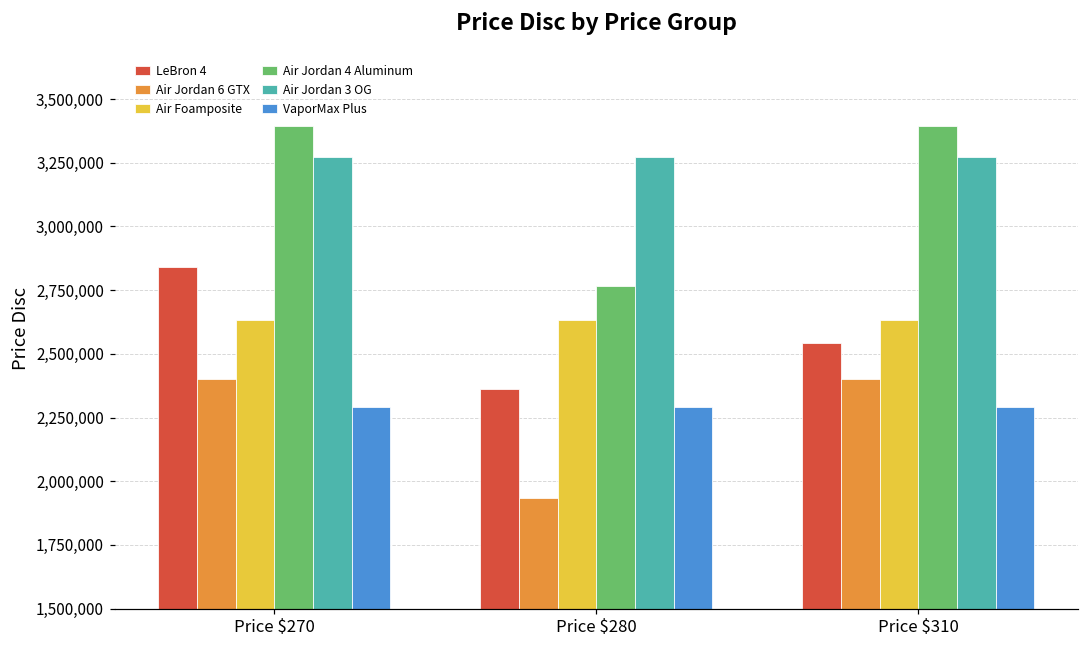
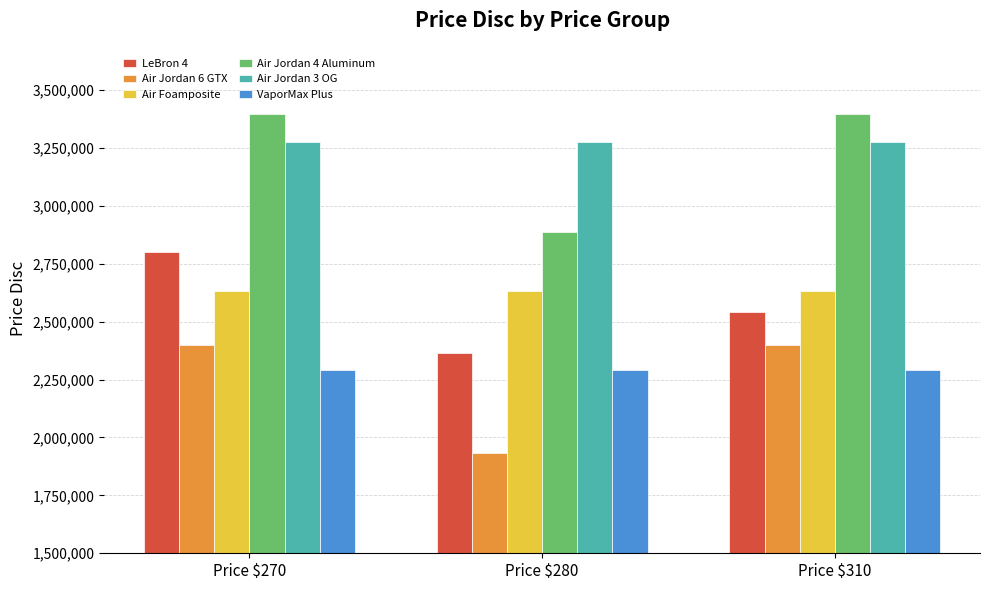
  {
    "LeBron 4": {
-     "Price $270": "2,840,000",
+     "Price $270": "2,800,000",
      "Price $280": "2,360,000",
      "Price $310": "2,540,000"
    },
    "Air Jordan 4 Aluminum": {
      "Price $270": "3,400,000",
-     "Price $280": "2,770,000",
+     "Price $280": "2,890,000",
      "Price $310": "3,400,000"
    }
  }
